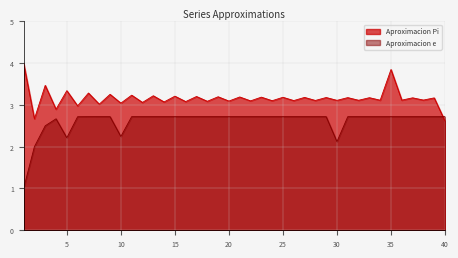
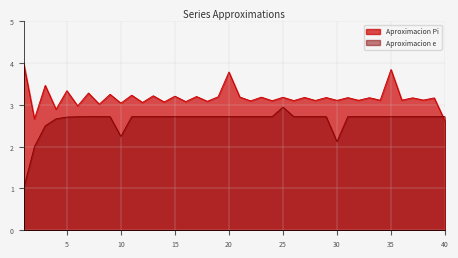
  {
    "Aproximacion Pi": {
      "5": 3.3,
      "10": 3.0,
      "15": 3.2,
-     "20": 3.1,
+     "20": 3.8,
      "25": 3.2,
      "30": 3.1,
      "35": 3.8,
      "40": 2.6
    },
    "Aproximacion e": {
-     "5": 2.2,
+     "5": 2.7,
      "10": 2.2,
      "15": 2.7,
      "20": 2.7,
-     "25": 2.7,
+     "25": 2.9,
      "30": 2.1,
      "35": 2.7,
      "40": 2.7
    }
  }
